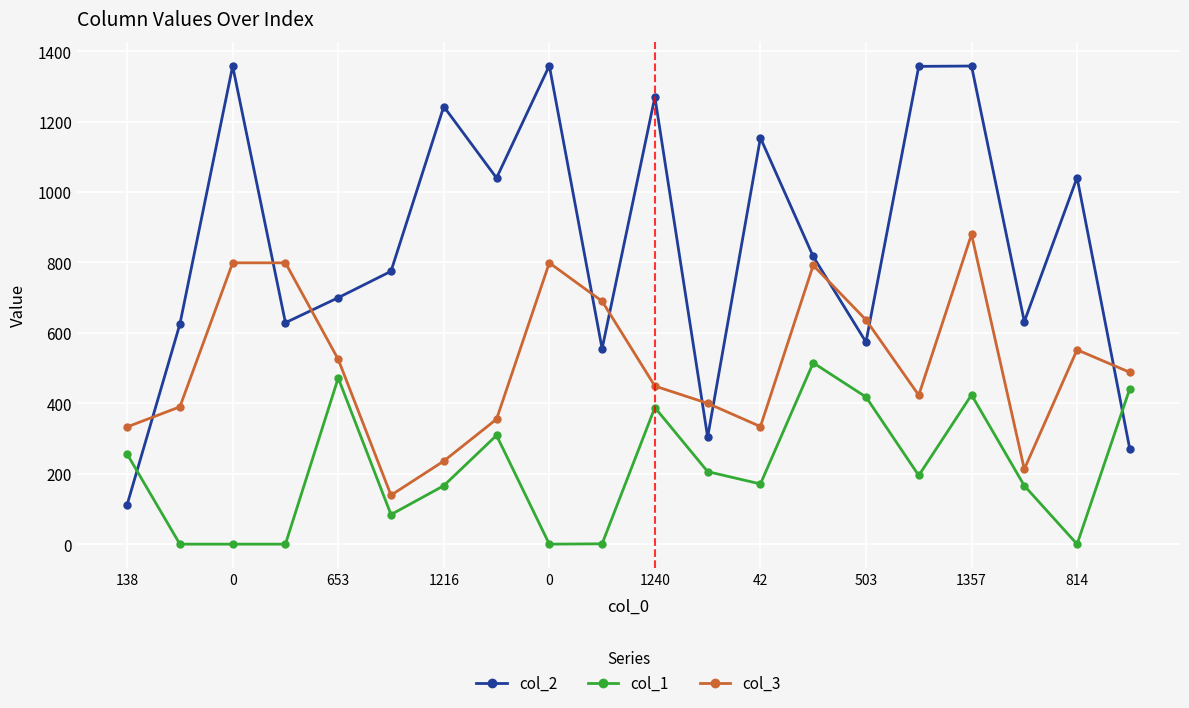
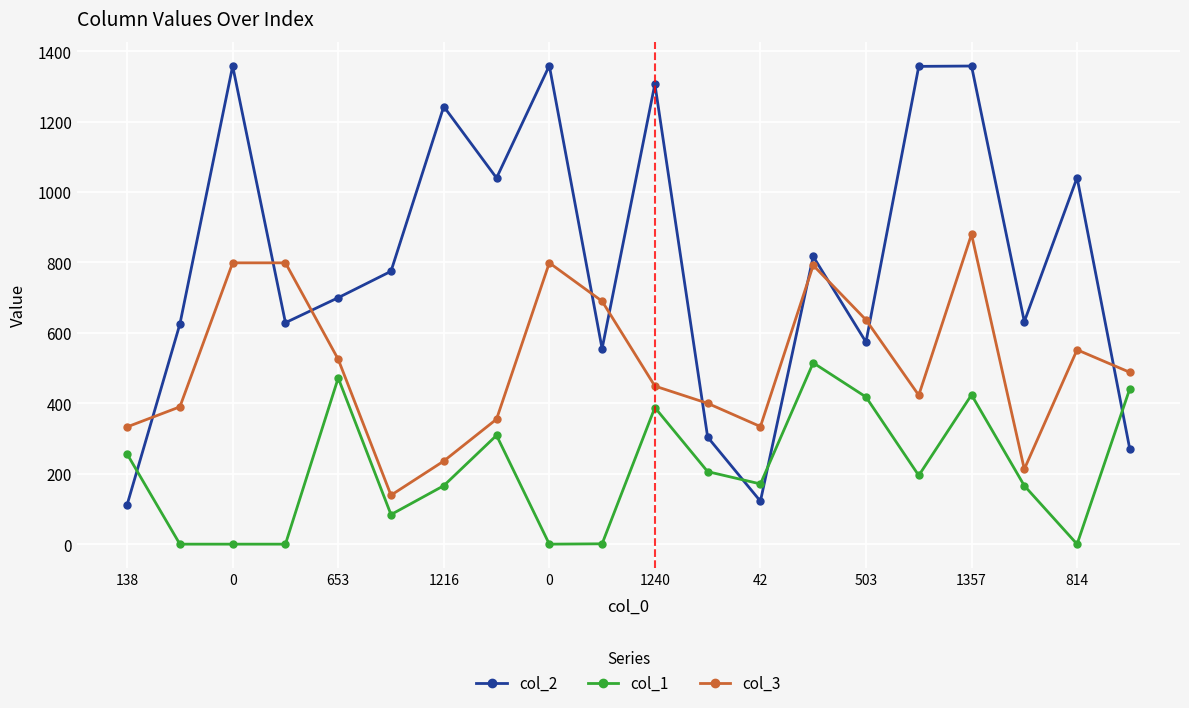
  {
    "col_2": {
      "138": 110,
      "653": 700,
      "1216": 1240,
-     "1240": 1270,
-     "42": 1150,
+     "1240": 1310,
+     "42": 120,
      "503": 570,
      "1357": 1360,
      "814": 1040
    },
    "col_1": {
      "138": 260,
      "653": 470,
      "1216": 170,
      "1240": 390,
      "42": 170,
      "503": 420,
      "1357": 420,
      "814": 0
    },
    "col_3": {
      "138": 330,
      "653": 530,
      "1216": 240,
      "1240": 450,
      "42": 330,
      "503": 640,
      "1357": 880,
      "814": 550
    }
  }
